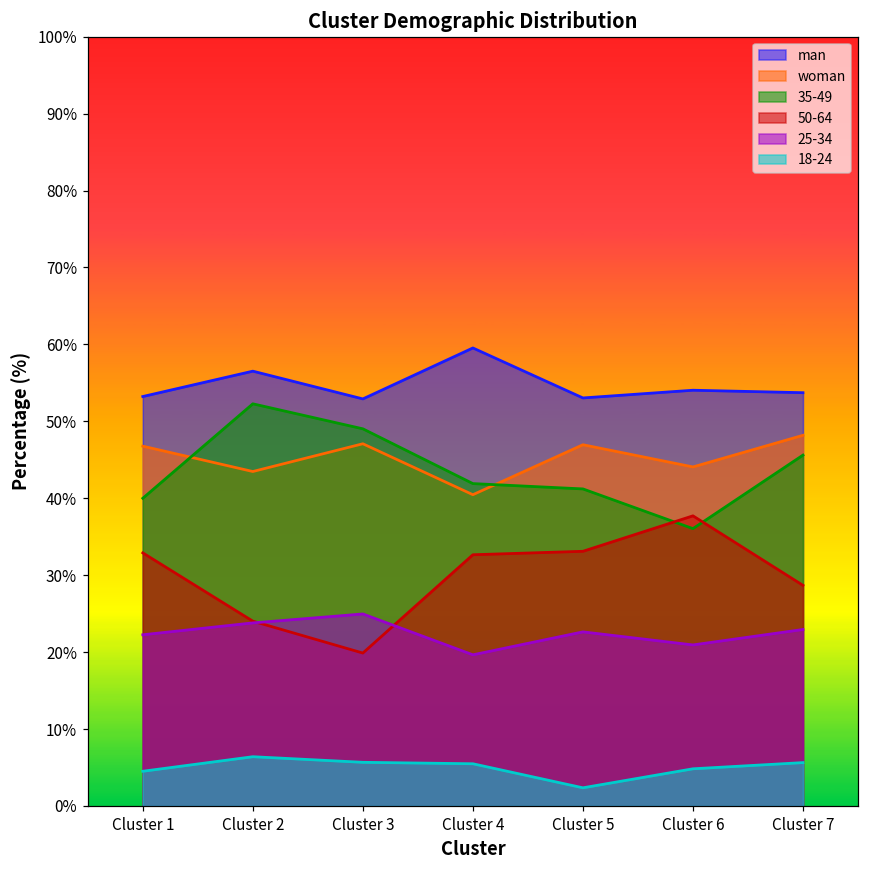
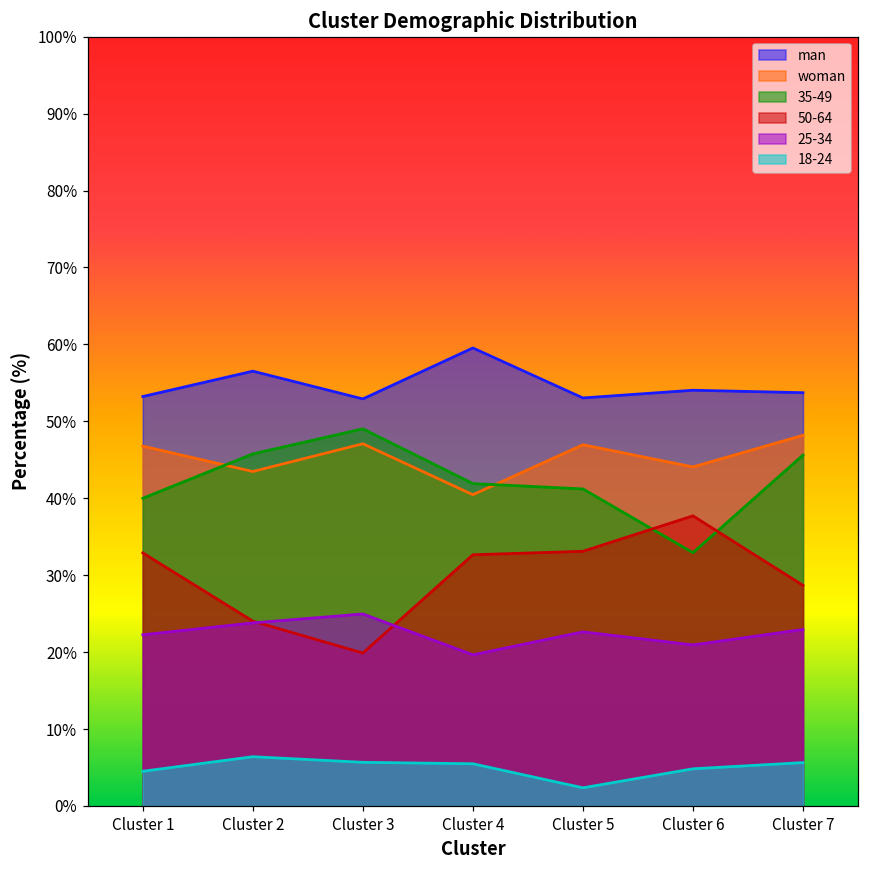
  {
    "man": {
      "Cluster 1": "53%",
      "Cluster 2": "57%",
      "Cluster 3": "53%",
      "Cluster 4": "60%",
      "Cluster 5": "53%",
      "Cluster 6": "54%",
      "Cluster 7": "54%"
    },
    "woman": {
      "Cluster 1": "47%",
      "Cluster 2": "43%",
      "Cluster 3": "47%",
      "Cluster 4": "40%",
      "Cluster 5": "47%",
      "Cluster 6": "44%",
      "Cluster 7": "48%"
    },
    "35-49": {
      "Cluster 1": "40%",
-     "Cluster 2": "52%",
+     "Cluster 2": "46%",
      "Cluster 3": "49%",
      "Cluster 4": "42%",
      "Cluster 5": "41%",
-     "Cluster 6": "36%",
+     "Cluster 6": "33%",
      "Cluster 7": "46%"
    },
    "50-64": {
      "Cluster 1": "33%",
      "Cluster 3": "20%",
      "Cluster 4": "33%",
      "Cluster 5": "33%",
      "Cluster 6": "38%",
      "Cluster 7": "29%"
    },
    "25-34": {
      "Cluster 1": "22%",
      "Cluster 3": "25%",
      "Cluster 4": "20%",
      "Cluster 5": "23%",
      "Cluster 6": "21%",
      "Cluster 7": "23%"
    },
    "18-24": {
      "Cluster 1": "5%",
      "Cluster 2": "6%",
      "Cluster 3": "6%",
      "Cluster 4": "5%",
      "Cluster 5": "2%",
      "Cluster 6": "5%",
      "Cluster 7": "6%"
    }
  }
